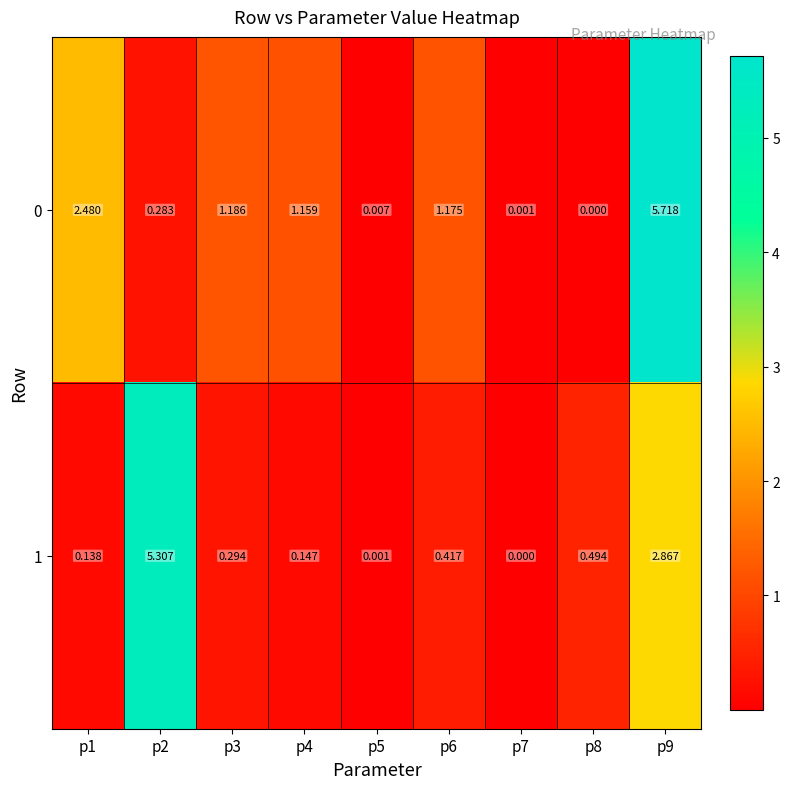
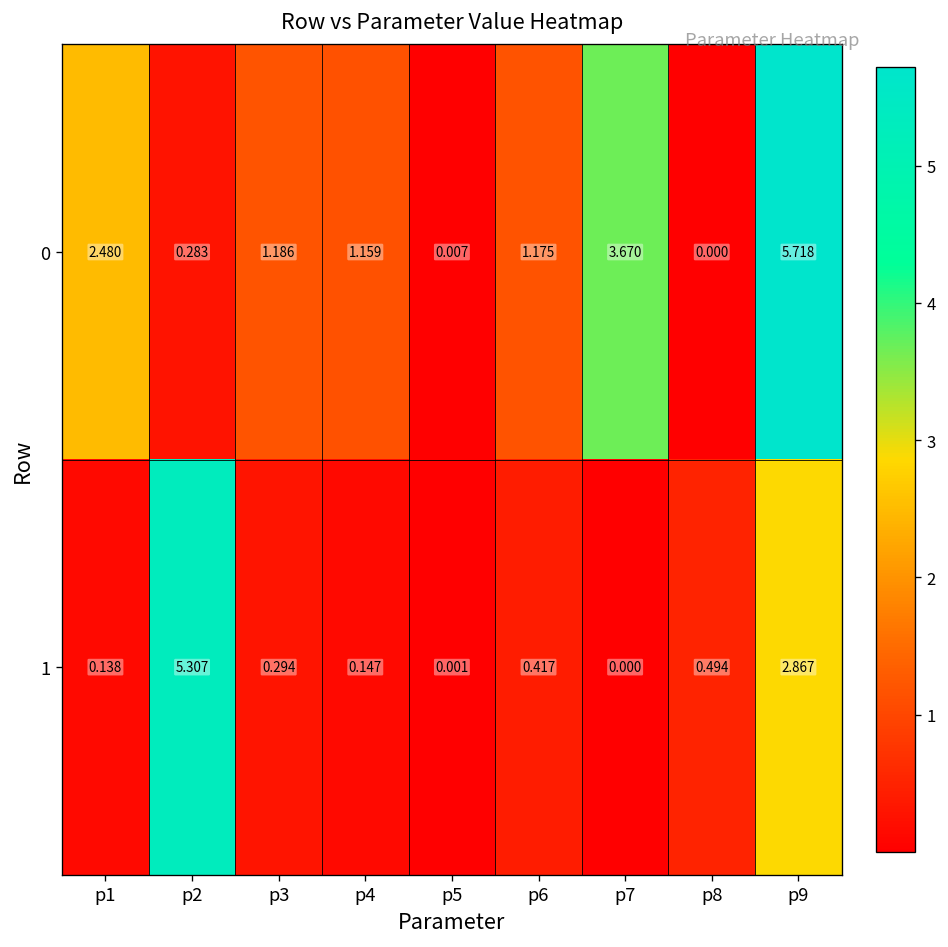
  {
    "0": {
-     "p7": 0.001
+     "p7": 3.670
    }
  }
